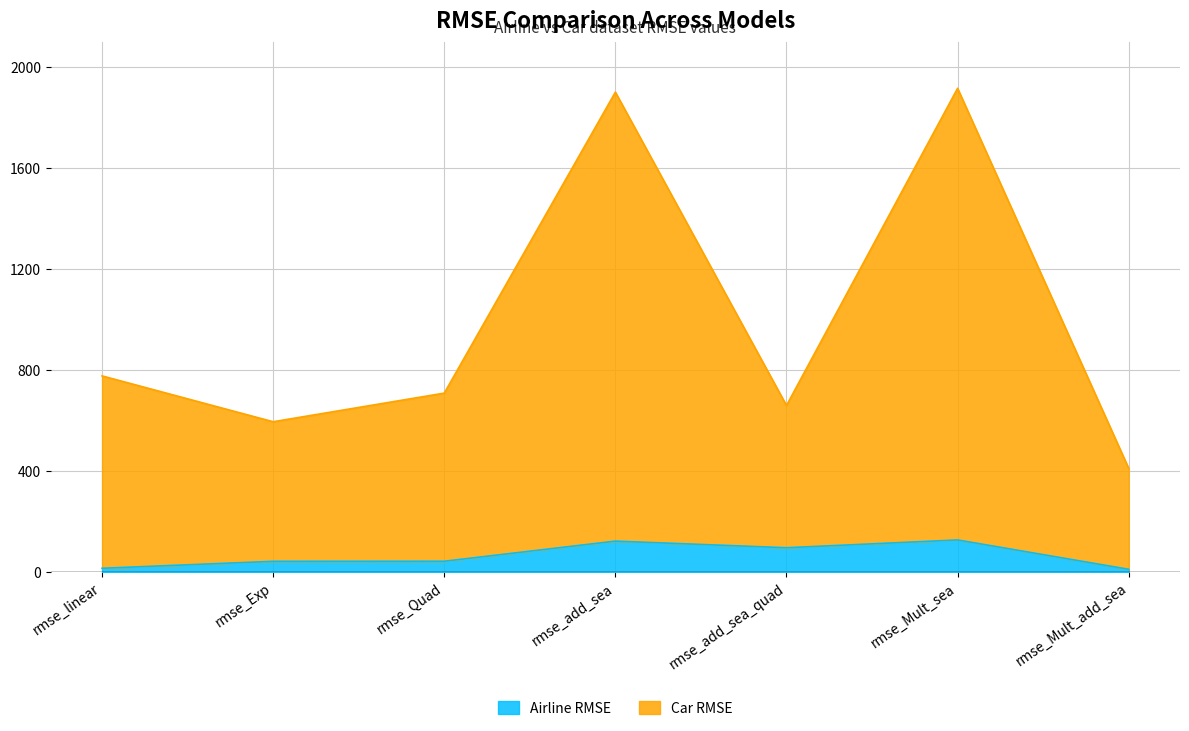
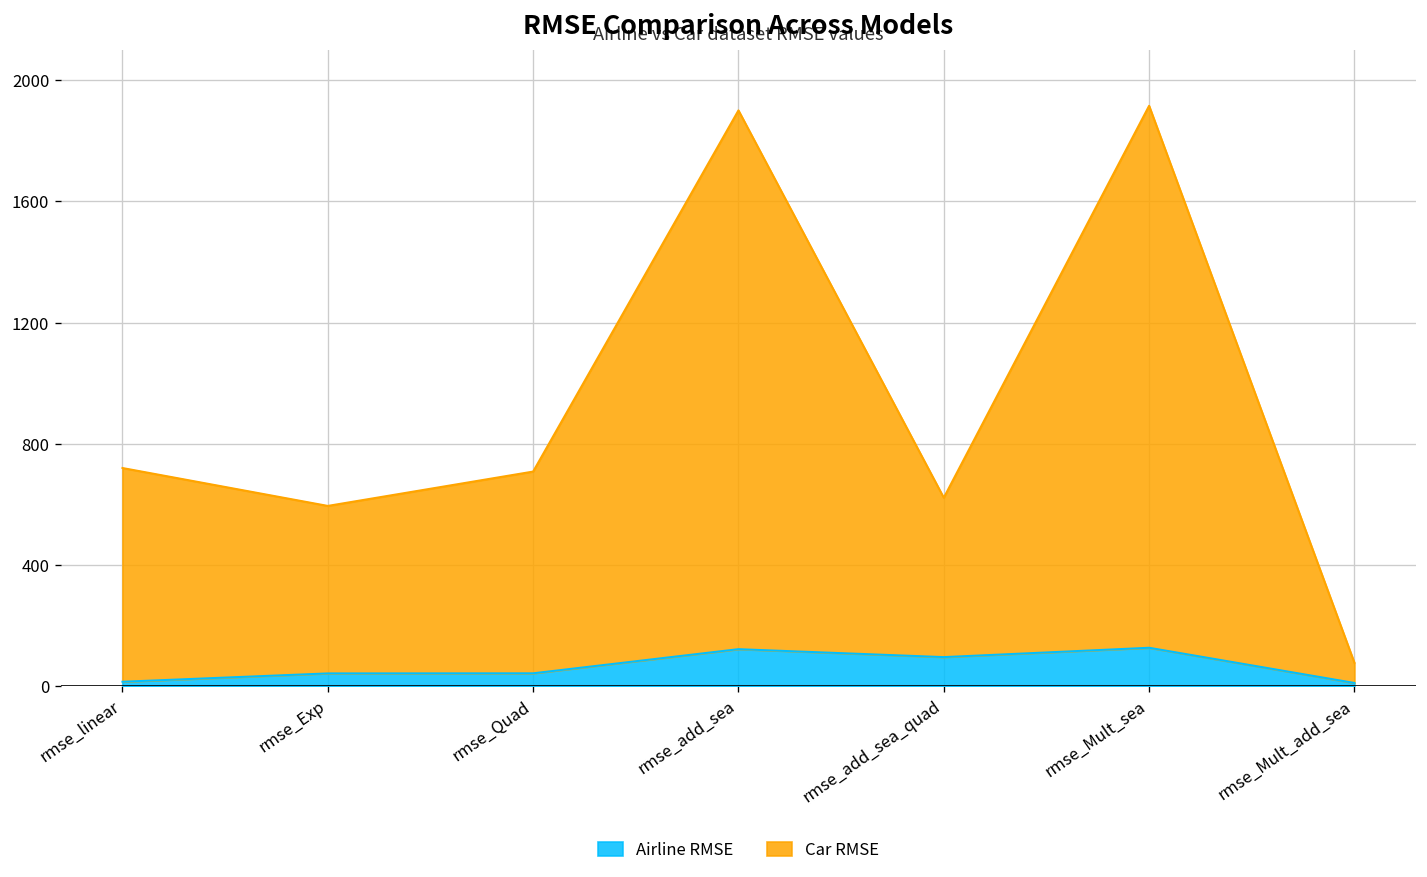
  {
    "Airline RMSE": {
      "rmse_linear": 20,
      "rmse_Exp": 40,
      "rmse_Quad": 40,
      "rmse_add_sea": 120,
      "rmse_add_sea_quad": 100,
      "rmse_Mult_sea": 130,
      "rmse_Mult_add_sea": 10
    },
    "Car RMSE": {
-     "rmse_linear": 760,
+     "rmse_linear": 710,
      "rmse_Exp": 550,
      "rmse_Quad": 670,
      "rmse_add_sea": 1780,
-     "rmse_add_sea_quad": 560,
+     "rmse_add_sea_quad": 530,
      "rmse_Mult_sea": 1790,
-     "rmse_Mult_add_sea": 400
+     "rmse_Mult_add_sea": 70
    }
  }
